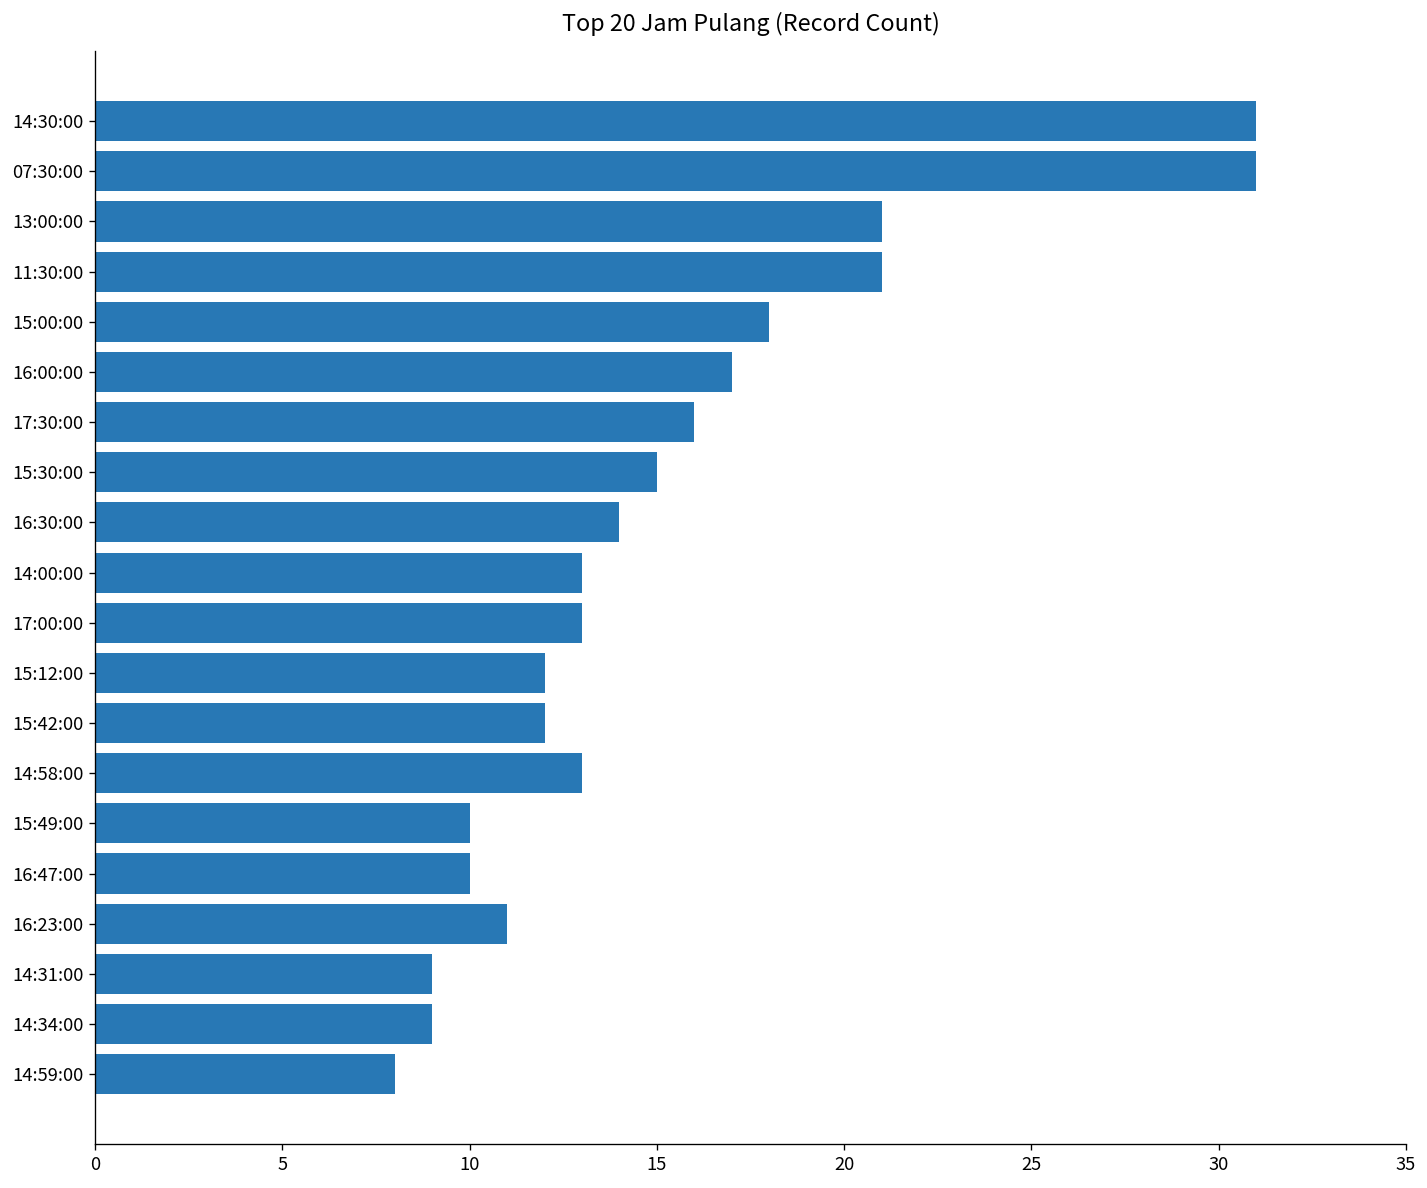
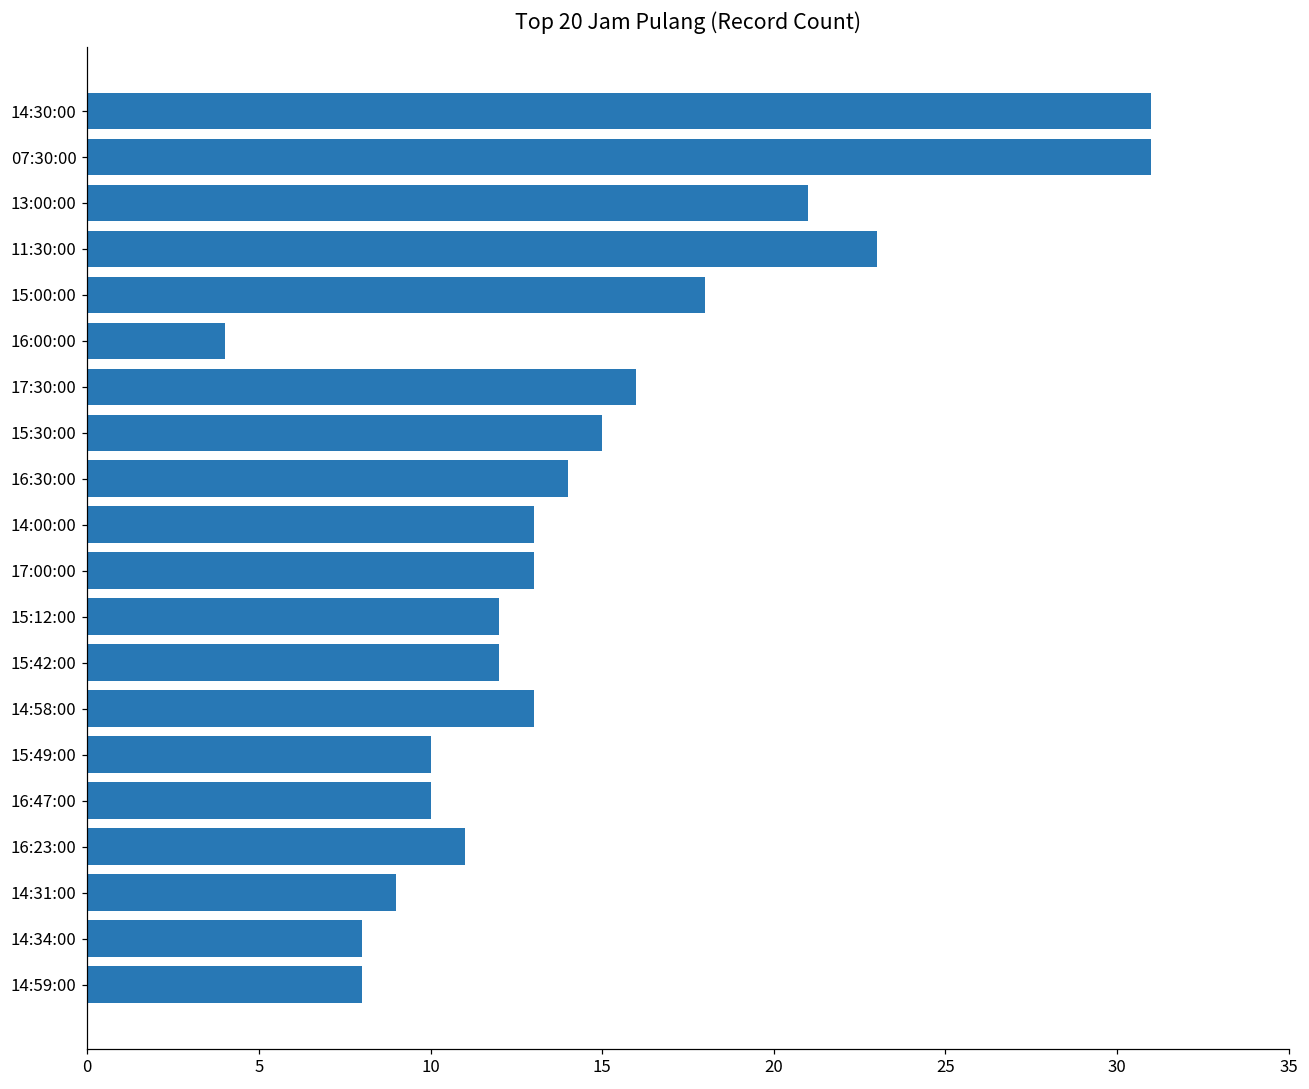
  {
    "14:30:00": 31,
    "07:30:00": 31,
    "13:00:00": 21,
-   "11:30:00": 21,
+   "11:30:00": 23,
    "15:00:00": 18,
-   "16:00:00": 17,
+   "16:00:00": 4,
    "17:30:00": 16,
    "15:30:00": 15,
    "16:30:00": 14,
    "14:00:00": 13,
    "17:00:00": 13,
    "15:12:00": 12,
    "15:42:00": 12,
    "14:58:00": 13,
    "15:49:00": 10,
    "16:47:00": 10,
    "16:23:00": 11,
    "14:31:00": 9,
-   "14:34:00": 9,
+   "14:34:00": 8,
    "14:59:00": 8
  }
